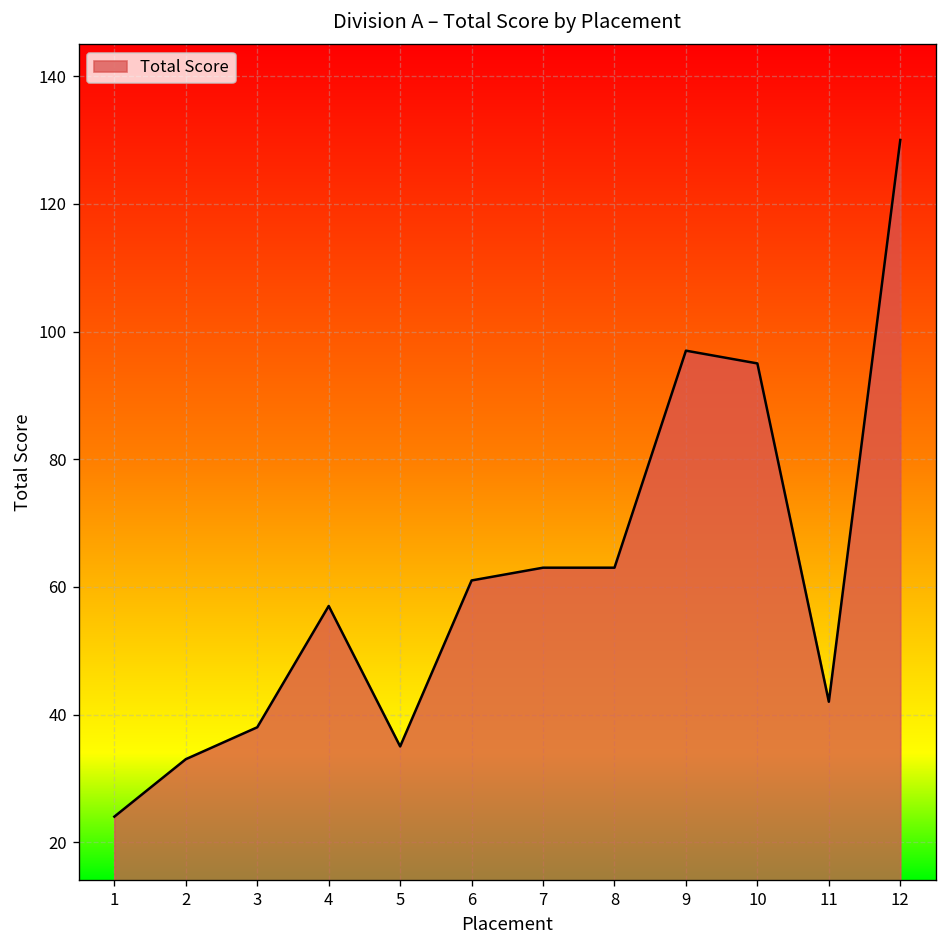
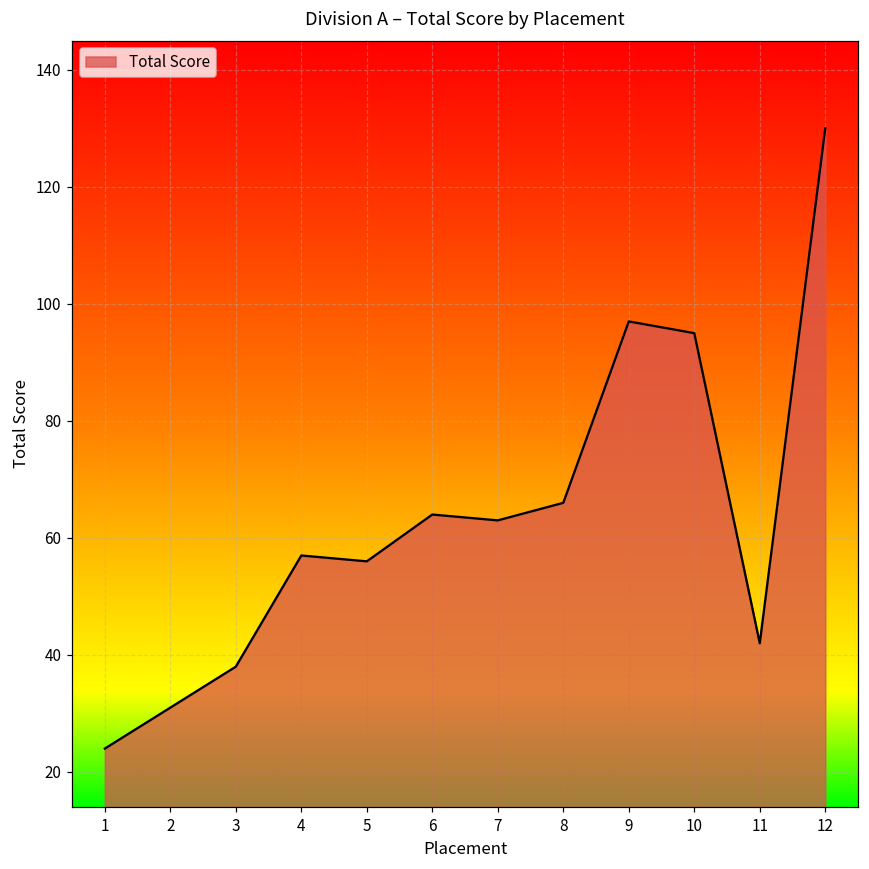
  {
    "1": 24,
-   "2": 33,
+   "2": 31,
    "3": 38,
    "4": 57,
-   "5": 35,
-   "6": 61,
+   "5": 56,
+   "6": 64,
    "7": 63,
-   "8": 63,
+   "8": 66,
    "9": 97,
    "10": 95,
    "11": 42,
    "12": 130
  }
